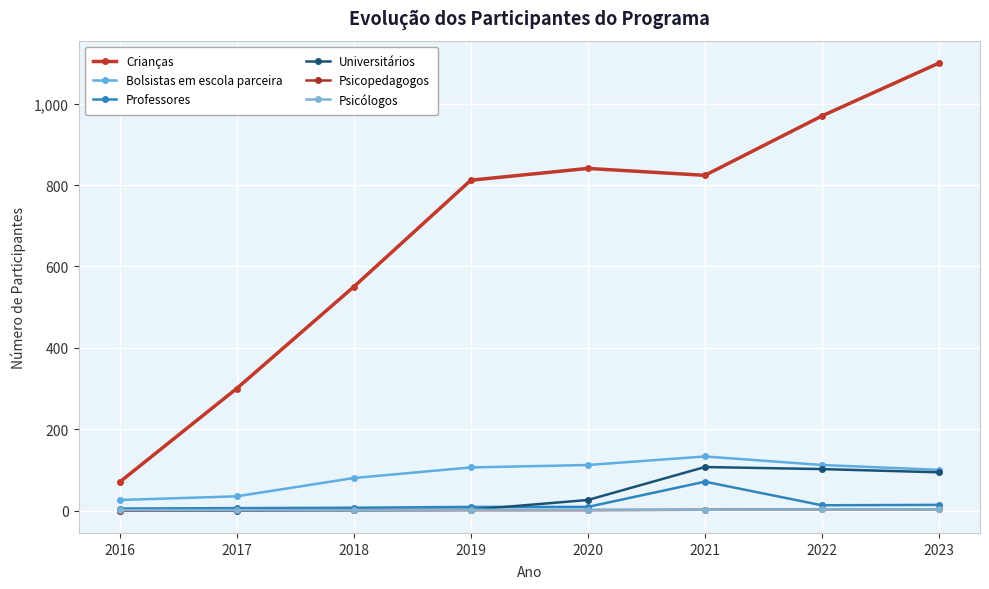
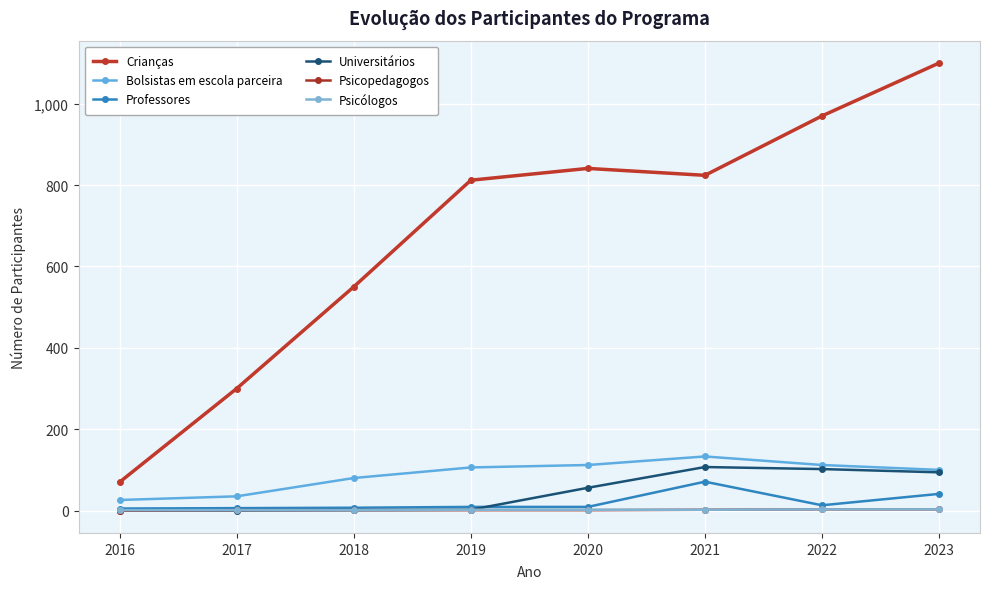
  {
    "Professores": {
      "2019": 10,
      "2020": 10,
      "2021": 70,
      "2022": 10,
-     "2023": 10
+     "2023": 40
    },
    "Universitários": {
-     "2020": 30,
+     "2020": 60,
      "2021": 110,
      "2022": 100
    }
  }
